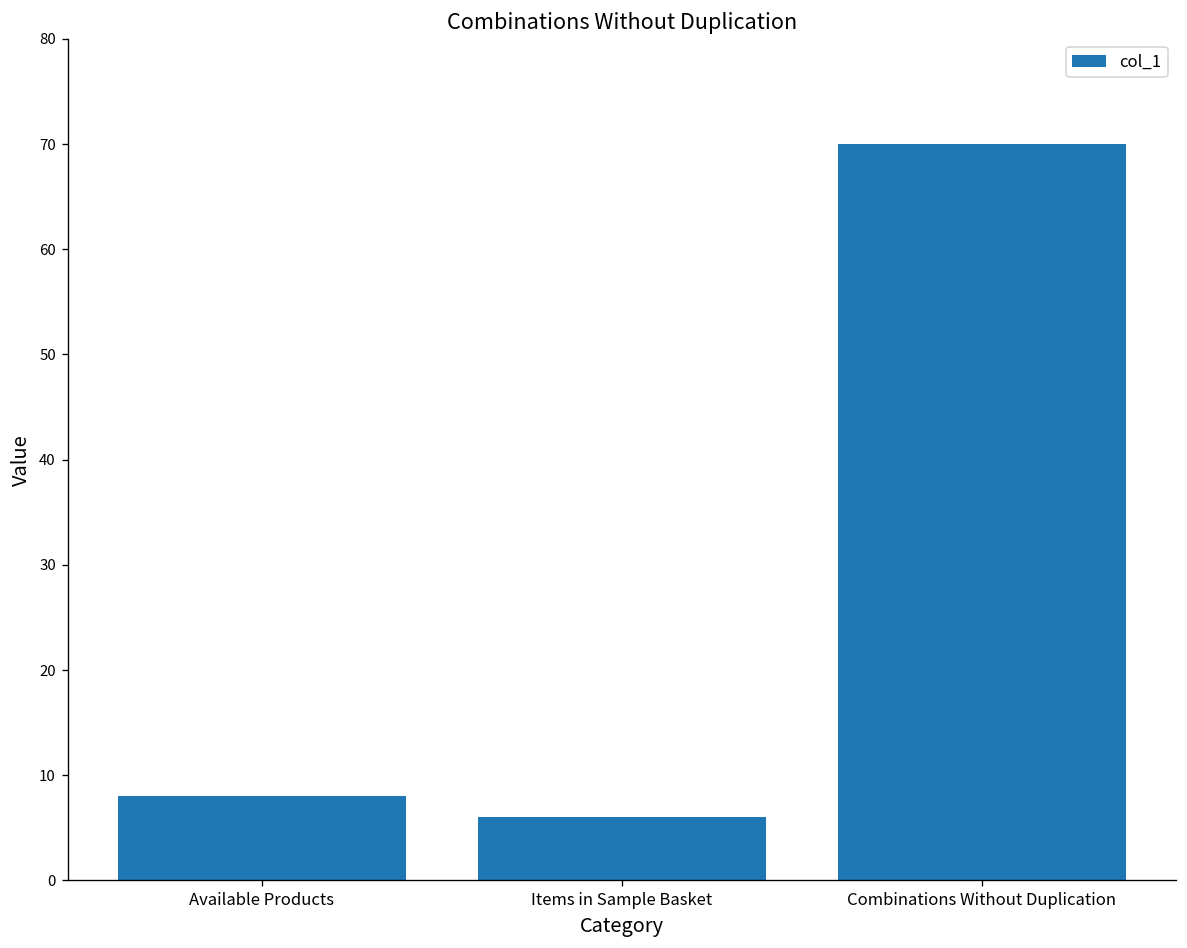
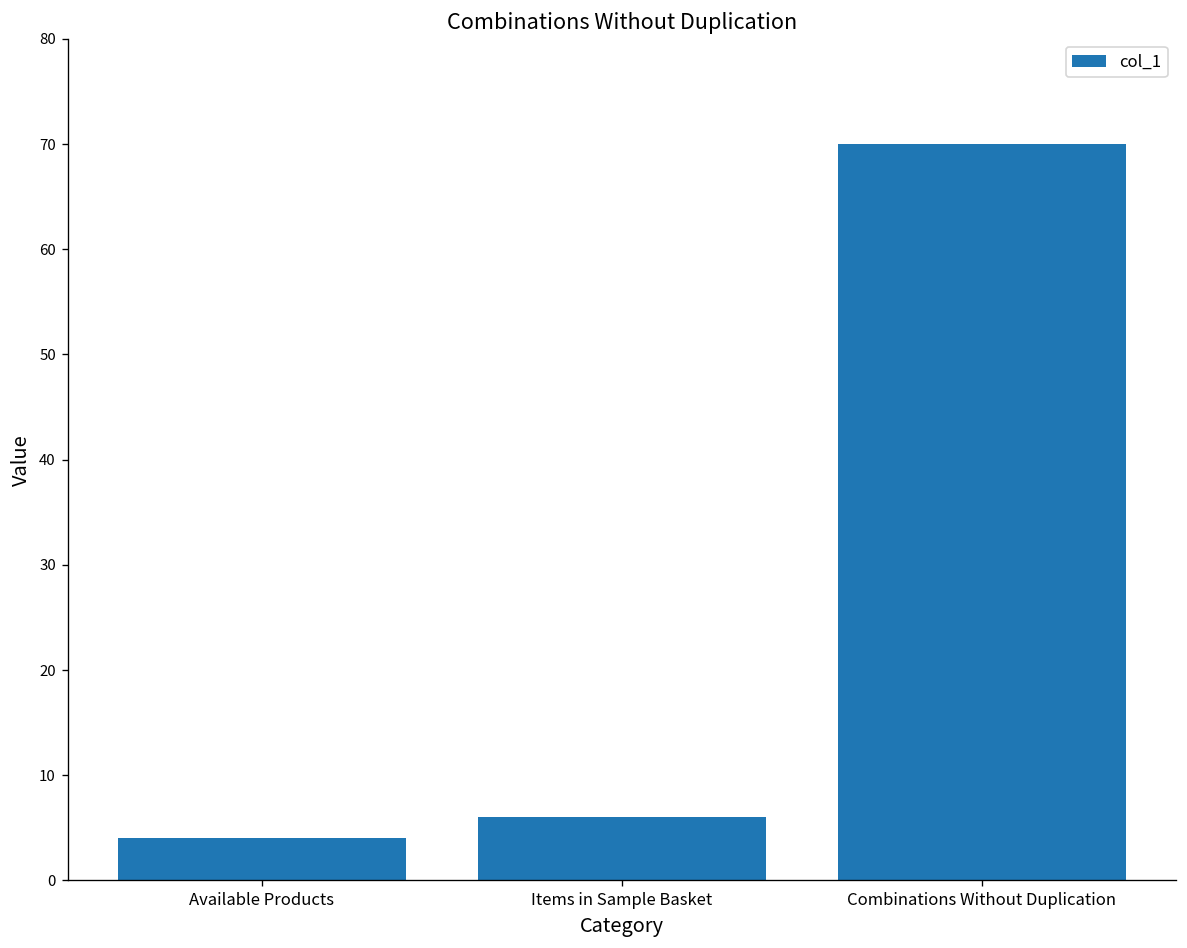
  {
-   "Available Products": 8,
+   "Available Products": 4,
    "Items in Sample Basket": 6,
    "Combinations Without Duplication": 70
  }
